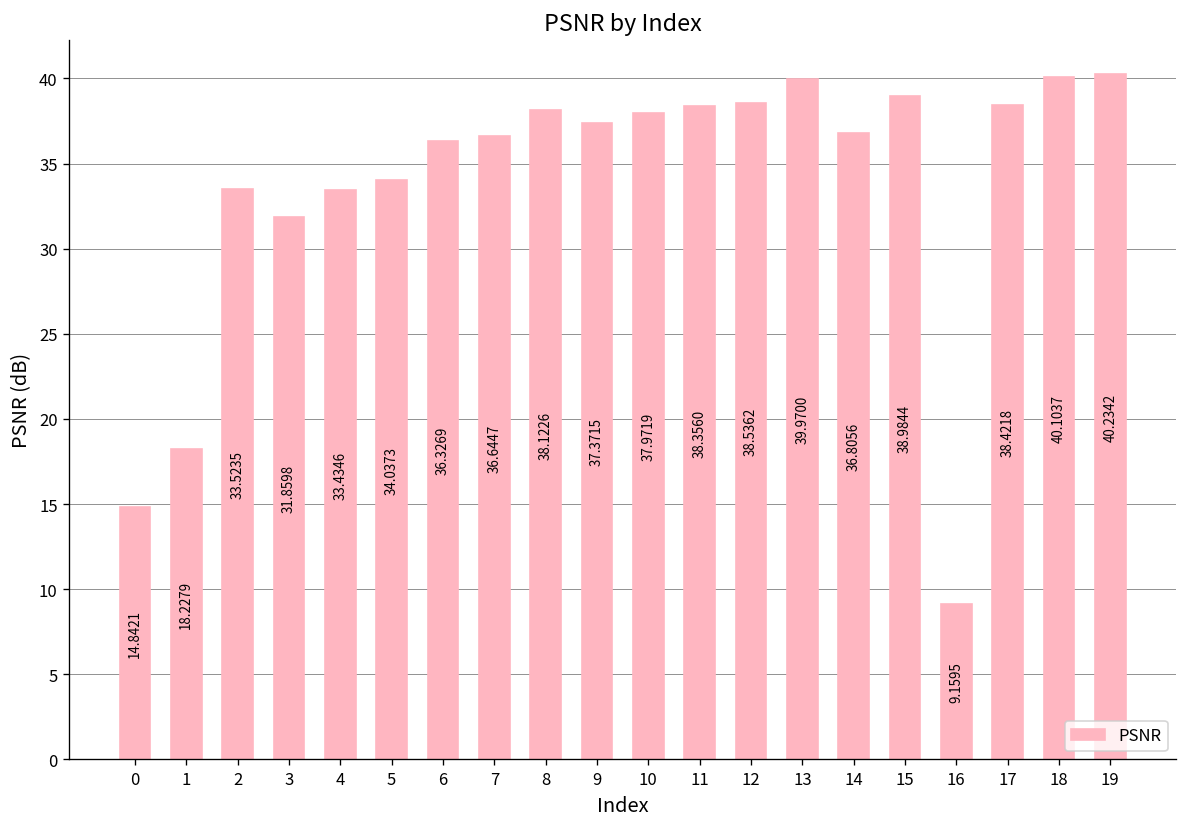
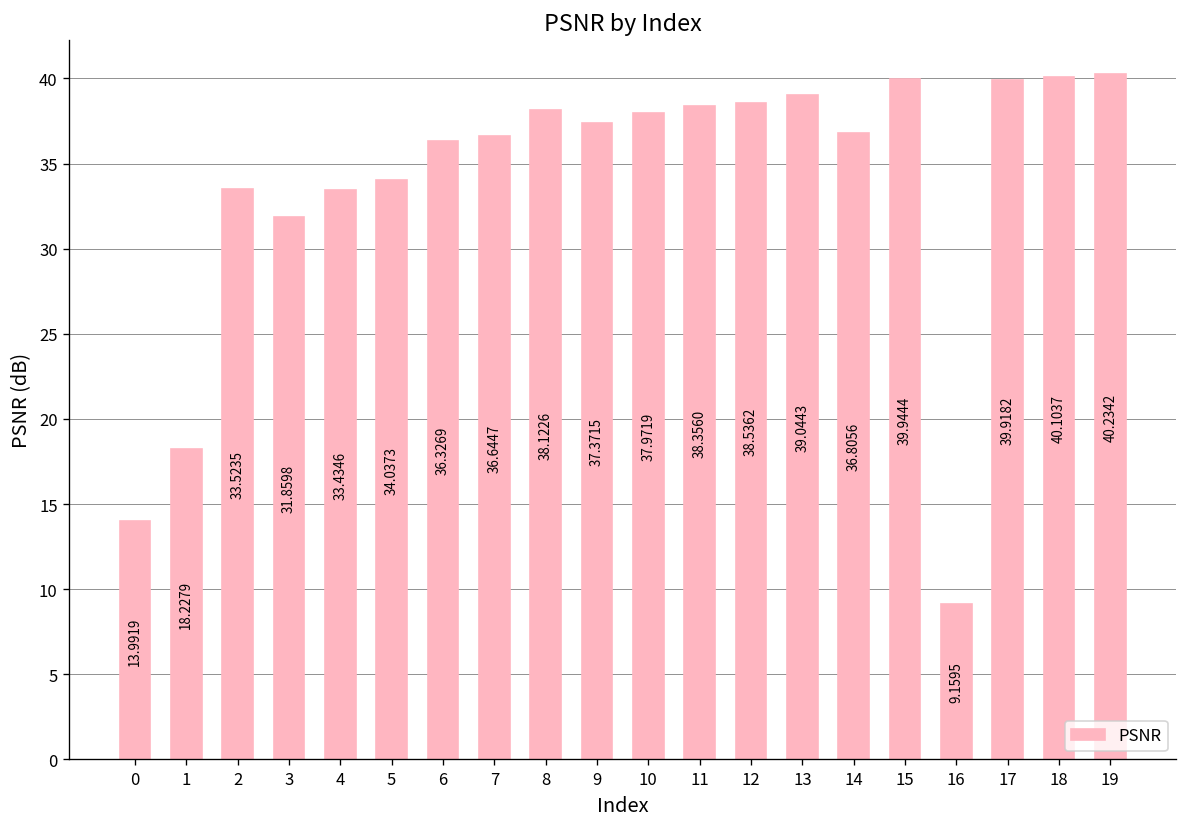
  {
-   "0": 14.8421,
+   "0": 13.9919,
    "1": 18.2279,
    "2": 33.5235,
    "3": 31.8598,
    "4": 33.4346,
    "5": 34.0373,
    "6": 36.3269,
    "7": 36.6447,
    "8": 38.1226,
    "9": 37.3715,
    "10": 37.9719,
    "11": 38.3560,
    "12": 38.5362,
-   "13": 39.9700,
+   "13": 39.0443,
    "14": 36.8056,
-   "15": 38.9844,
+   "15": 39.9444,
    "16": 9.1595,
-   "17": 38.4218,
+   "17": 39.9182,
    "18": 40.1037,
    "19": 40.2342
  }
